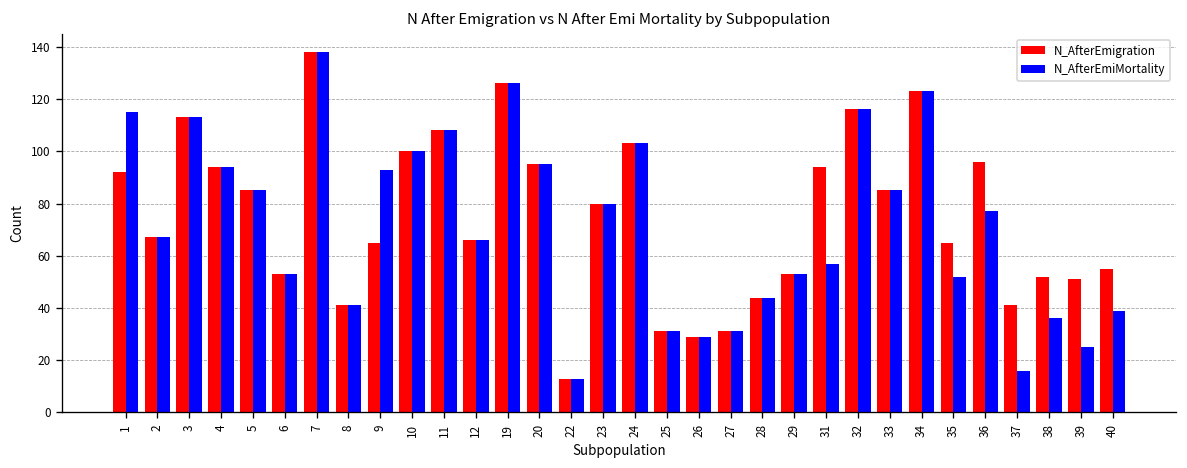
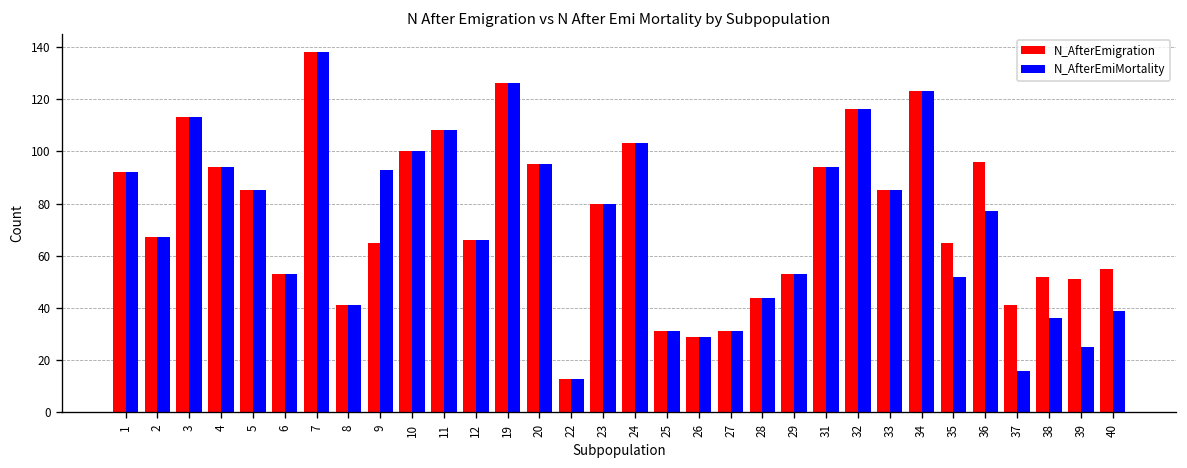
  {
    "N_AfterEmigration": {
      "1": 92,
      "2": 67,
      "3": 113,
      "4": 94,
      "5": 85,
      "6": 53,
      "7": 138,
      "8": 41,
      "9": 65,
      "10": 100,
      "11": 108,
      "12": 66,
      "19": 126,
      "20": 95,
      "22": 13,
      "23": 80,
      "24": 103,
      "25": 31,
      "26": 29,
      "27": 31,
      "28": 44,
      "29": 53,
      "31": 94,
      "32": 116,
      "33": 85,
      "34": 123,
      "35": 65,
      "36": 96,
      "37": 41,
      "38": 52,
      "39": 51,
      "40": 55
    },
    "N_AfterEmiMortality": {
-     "1": 115,
+     "1": 92,
      "2": 67,
      "3": 113,
      "4": 94,
      "5": 85,
      "6": 53,
      "7": 138,
      "8": 41,
      "9": 93,
      "10": 100,
      "11": 108,
      "12": 66,
      "19": 126,
      "20": 95,
      "22": 13,
      "23": 80,
      "24": 103,
      "25": 31,
      "26": 29,
      "27": 31,
      "28": 44,
      "29": 53,
-     "31": 57,
+     "31": 94,
      "32": 116,
      "33": 85,
      "34": 123,
      "35": 52,
      "36": 77,
      "37": 16,
      "38": 36,
      "39": 25,
      "40": 39
    }
  }
